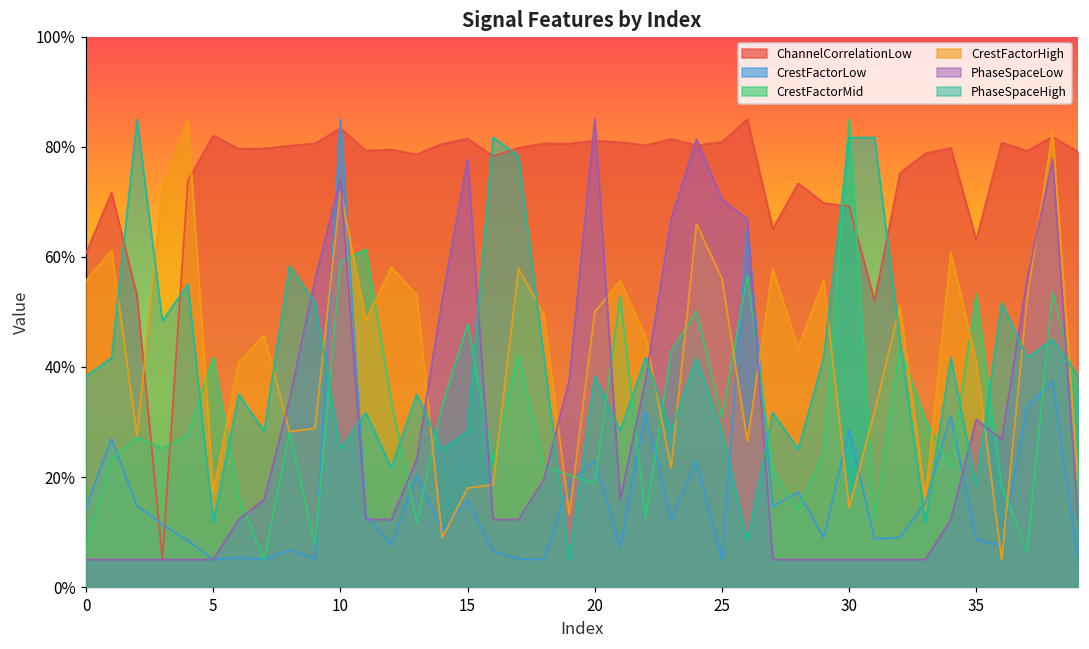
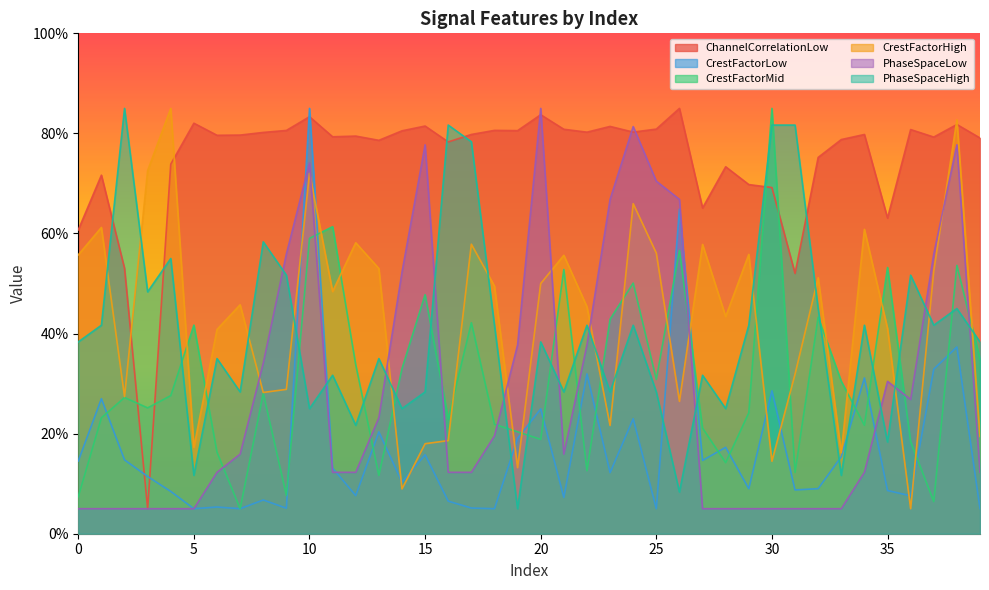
  {
    "ChannelCorrelationLow": {
      "0": "61%",
      "5": "82%",
      "10": "83%",
      "15": "81%",
-     "20": "81%",
+     "20": "84%",
      "25": "81%",
      "30": "69%",
      "35": "63%"
    },
    "CrestFactorLow": {
      "0": "15%",
      "10": "85%",
      "15": "16%",
-     "20": "23%",
+     "20": "25%",
      "25": "5%",
      "30": "29%",
      "35": "9%"
    },
    "CrestFactorHigh": {
      "0": "56%",
      "5": "17%",
      "10": "72%",
      "15": "18%",
      "20": "50%",
      "25": "56%",
      "30": "14%",
      "35": "41%"
    },
    "PhaseSpaceLow": {
      "0": "5%",
      "10": "74%",
      "15": "78%",
      "20": "85%",
      "25": "70%",
      "30": "5%",
      "35": "30%"
    }
  }
